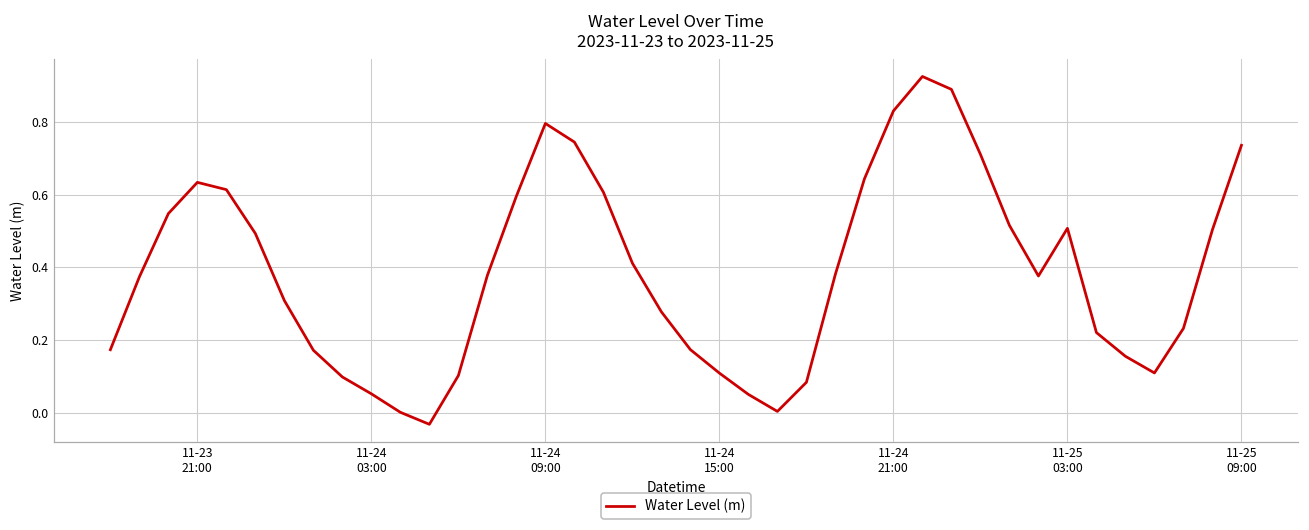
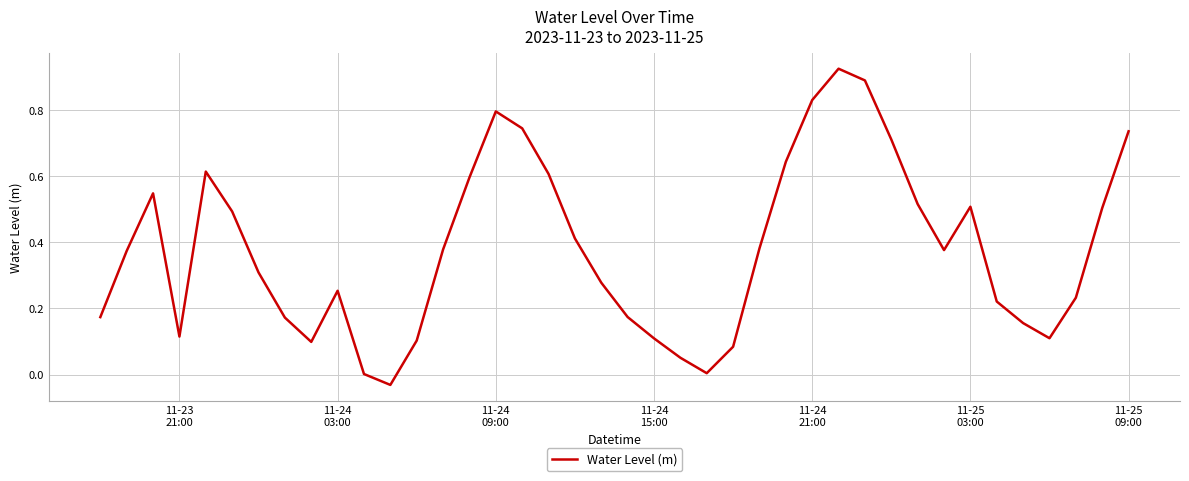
  {
-   "11-23 21:00": 0.63,
-   "11-24 03:00": 0.05,
+   "11-23 21:00": 0.11,
+   "11-24 03:00": 0.25,
    "11-24 09:00": 0.80,
    "11-24 15:00": 0.11,
    "11-24 21:00": 0.83,
    "11-25 03:00": 0.51,
    "11-25 09:00": 0.74
  }
